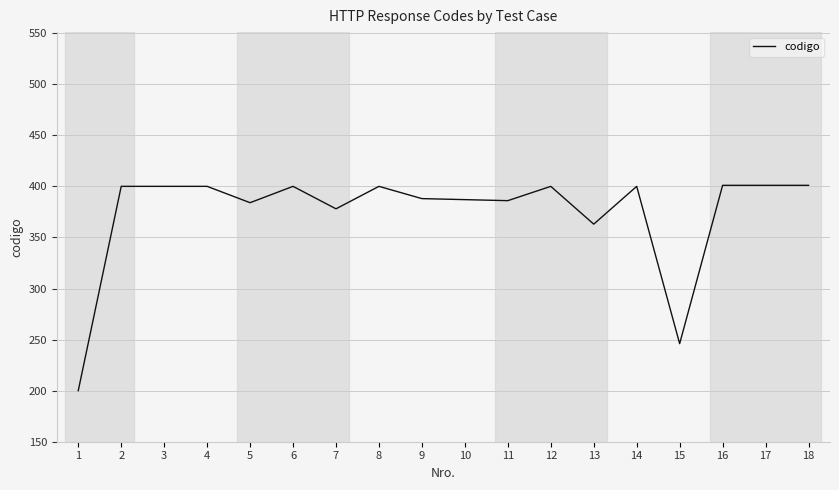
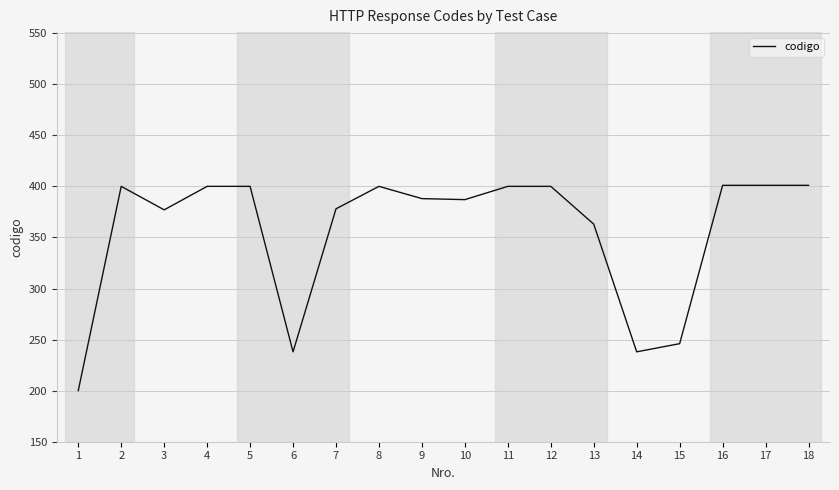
  {
    "1": 200,
    "2": 400,
-   "3": 400,
+   "3": 377,
    "4": 400,
-   "5": 384,
-   "6": 400,
+   "5": 400,
+   "6": 238,
    "7": 378,
    "8": 400,
    "9": 388,
    "10": 387,
-   "11": 386,
+   "11": 400,
    "12": 400,
    "13": 363,
-   "14": 400,
+   "14": 238,
    "15": 246,
    "16": 401,
    "17": 401,
    "18": 401
  }
